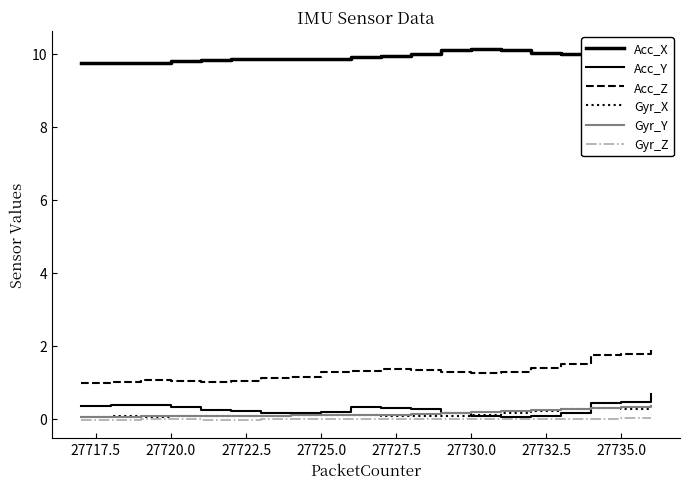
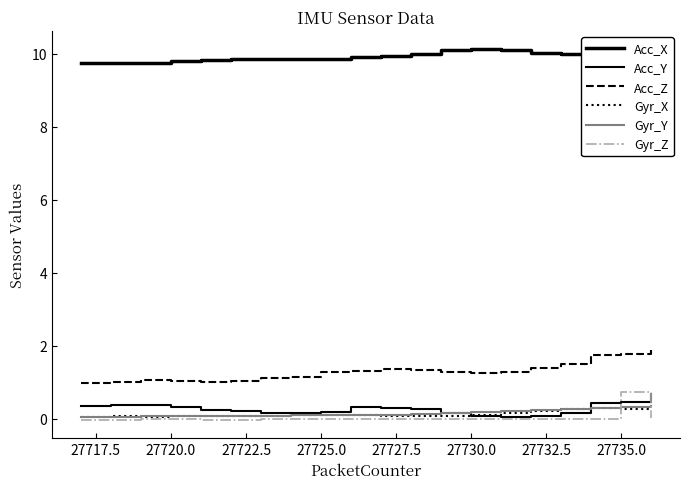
  {
    "Gyr_Y": {
      "27730.0": 0.2
    },
    "Gyr_Z": {
      "27720.0": 0.0,
      "27725.0": 0.0,
      "27730.0": 0.0,
-     "27735.0": 0.0
+     "27735.0": 0.7
    }
  }
